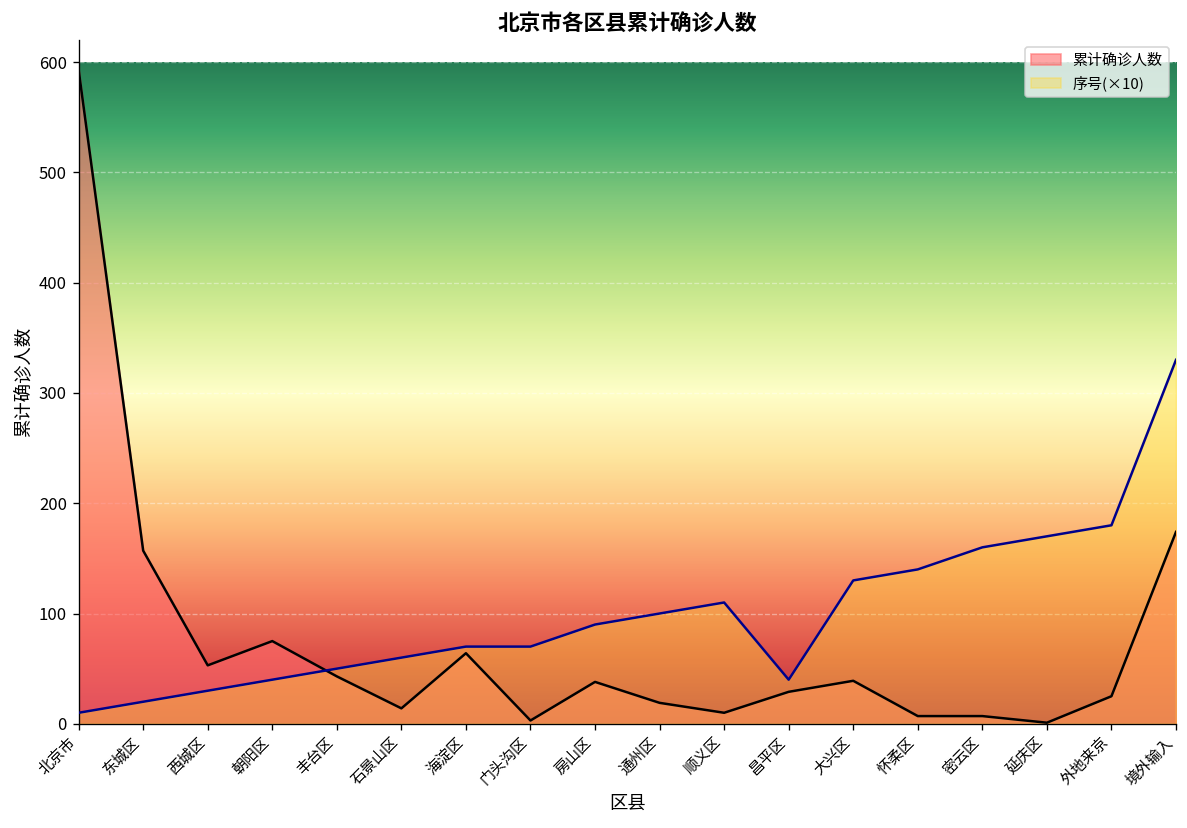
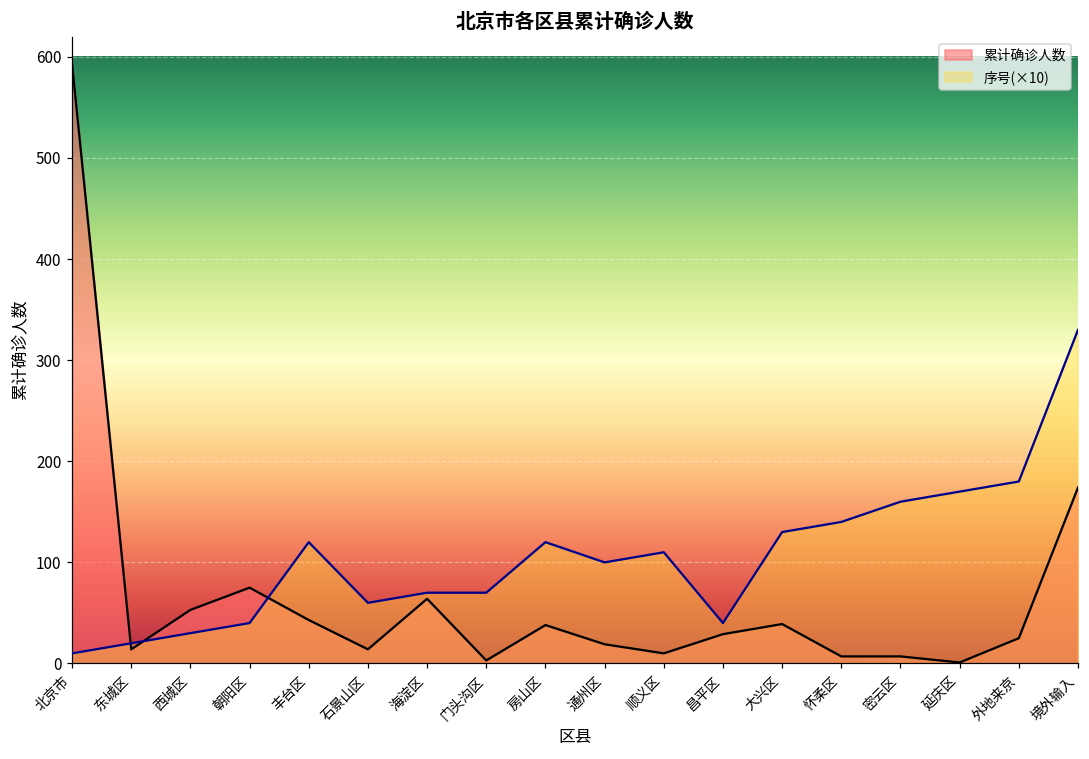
  {
    "累计确诊人数": {
      "北京市": 590,
-     "东城区": 160,
+     "东城区": 10,
      "西城区": 50,
      "朝阳区": 80,
      "丰台区": 40,
      "石景山区": 10,
      "海淀区": 60,
      "门头沟区": 0,
      "房山区": 40,
      "通州区": 20,
      "顺义区": 10,
      "昌平区": 30,
      "大兴区": 40,
      "怀柔区": 10,
      "密云区": 10,
      "延庆区": 0,
      "外地来京": 30,
      "境外输入": 170
    },
    "序号(×10)": {
      "北京市": 10,
      "东城区": 20,
      "西城区": 30,
      "朝阳区": 40,
-     "丰台区": 50,
+     "丰台区": 120,
      "石景山区": 60,
      "海淀区": 70,
      "门头沟区": 70,
-     "房山区": 90,
+     "房山区": 120,
      "通州区": 100,
      "顺义区": 110,
      "昌平区": 40,
      "大兴区": 130,
      "怀柔区": 140,
      "密云区": 160,
      "延庆区": 170,
      "外地来京": 180,
      "境外输入": 330
    }
  }
